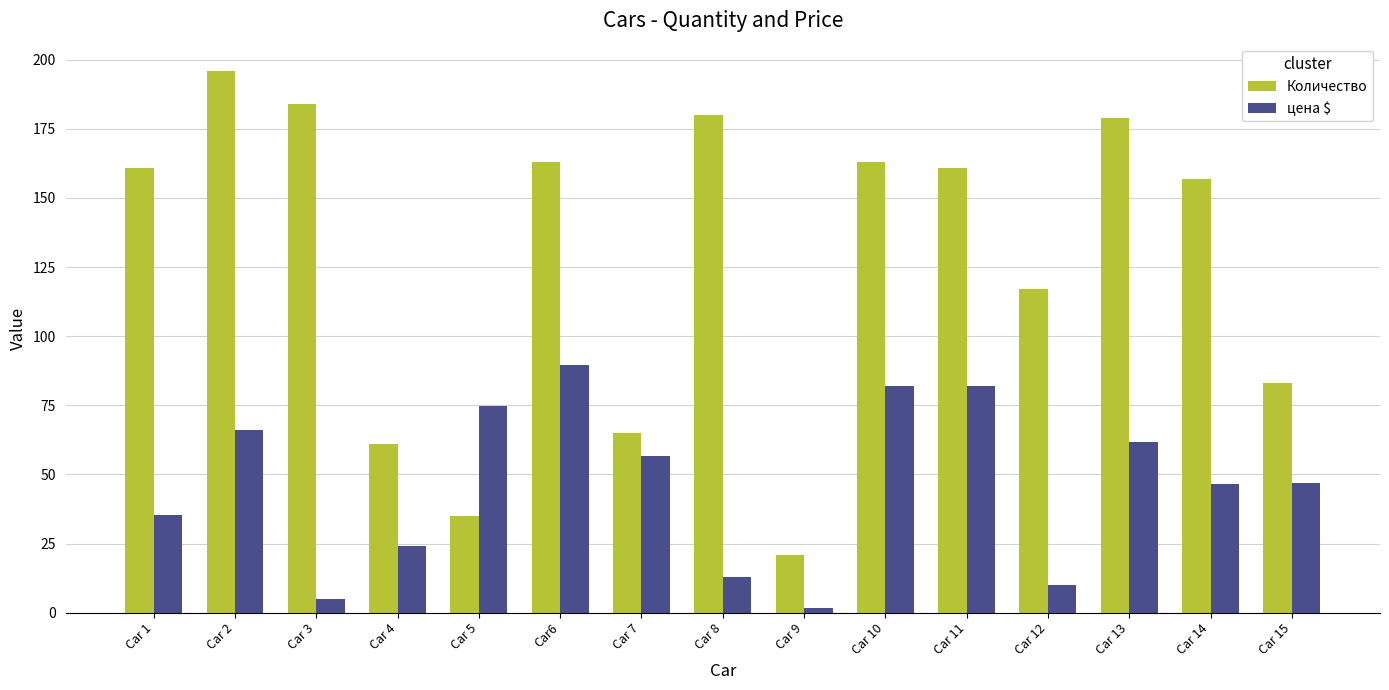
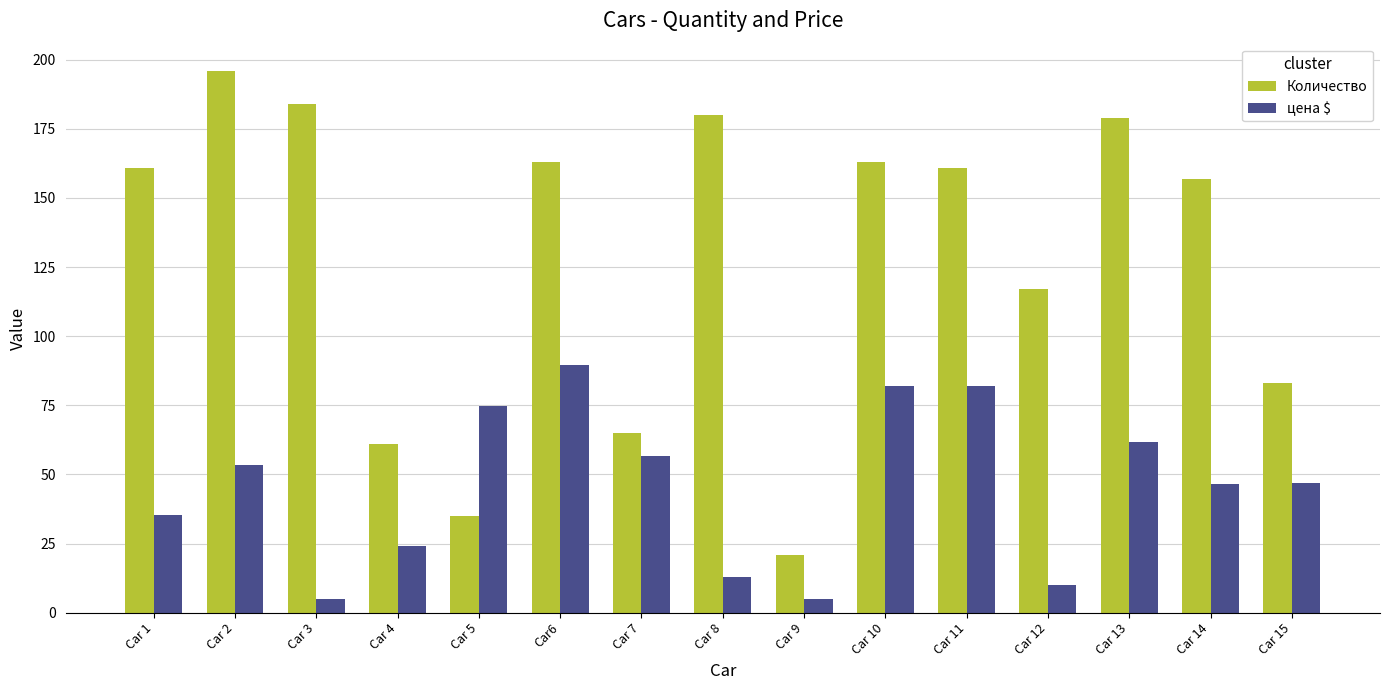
  {
    "Количество": {
      "Car 1": 161,
      "Car 2": 196,
      "Car 3": 184,
      "Car 4": 61,
      "Car 5": 35,
      "Car6": 163,
      "Car 7": 65,
      "Car 8": 180,
      "Car 9": 21,
      "Car 10": 163,
      "Car 11": 161,
      "Car 12": 117,
      "Car 13": 179,
      "Car 14": 157,
      "Car 15": 83
    },
    "цена $": {
      "Car 1": 35,
-     "Car 2": 66,
+     "Car 2": 53,
      "Car 3": 5,
      "Car 4": 24,
      "Car 5": 75,
      "Car6": 89,
      "Car 7": 57,
      "Car 8": 13,
-     "Car 9": 2,
+     "Car 9": 5,
      "Car 10": 82,
      "Car 11": 82,
      "Car 12": 10,
      "Car 13": 62,
      "Car 14": 46,
      "Car 15": 47
    }
  }
